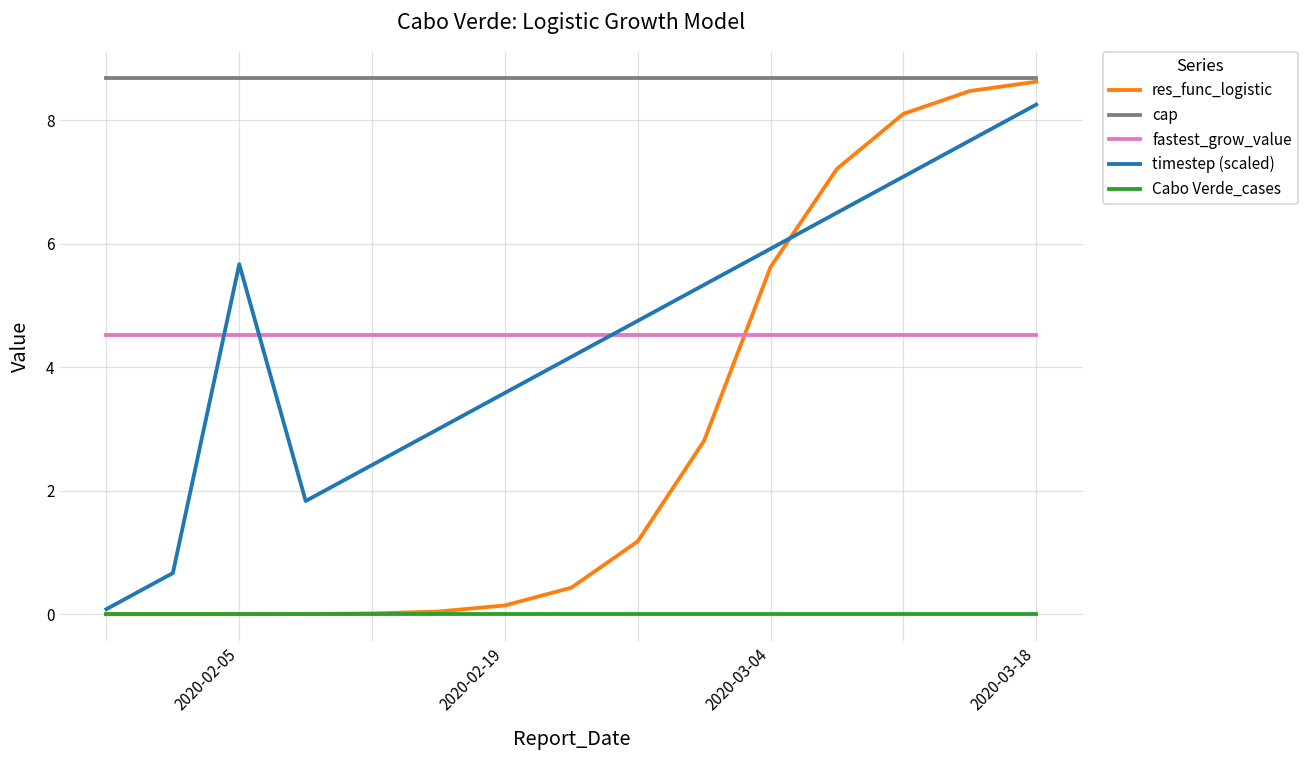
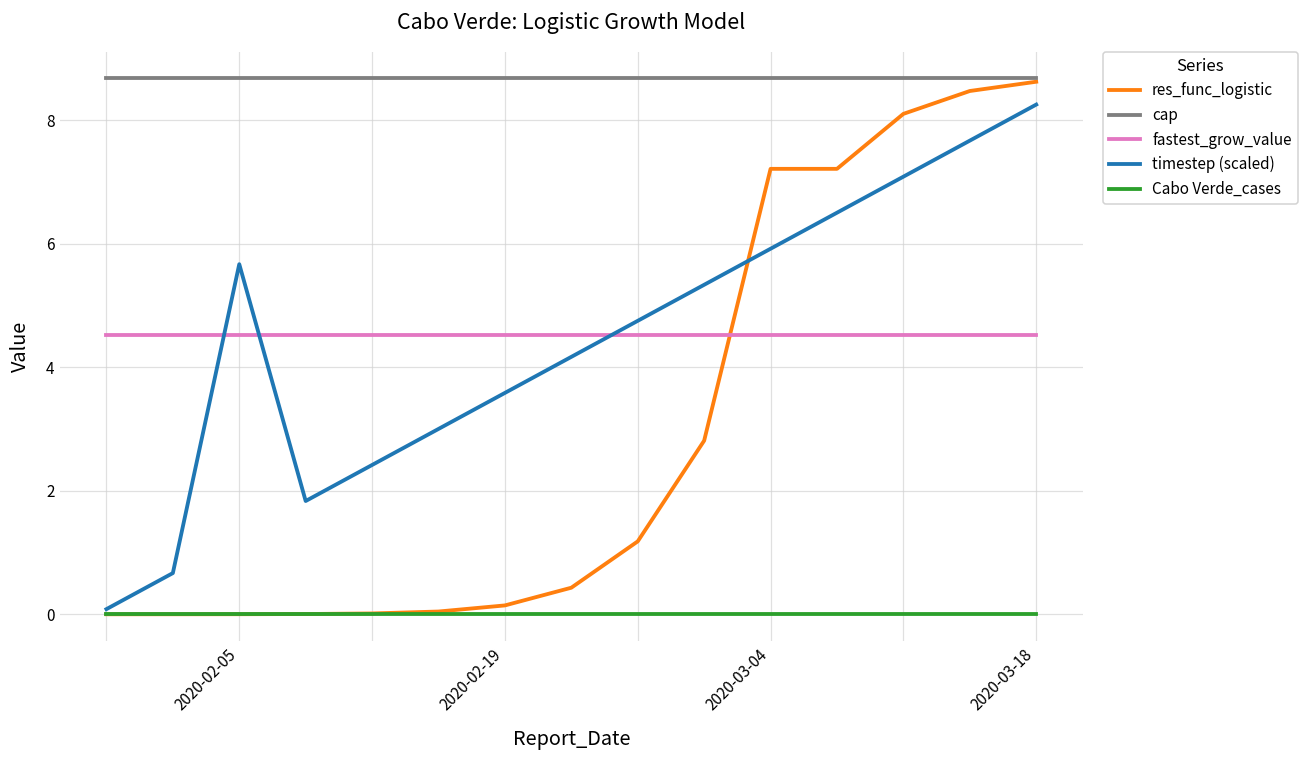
  {
    "res_func_logistic": {
-     "2020-03-04": 5.6
+     "2020-03-04": 7.2
    },
    "cap": {
      "2020-02-05": 8.7,
      "2020-03-04": 8.7
    },
    "fastest_grow_value": {
      "2020-02-05": 4.5,
      "2020-03-04": 4.5
    },
    "timestep (scaled)": {
      "2020-02-05": 5.7,
      "2020-03-04": 5.9
    },
    "Cabo Verde_cases": {
      "2020-03-04": 0.0
    }
  }
